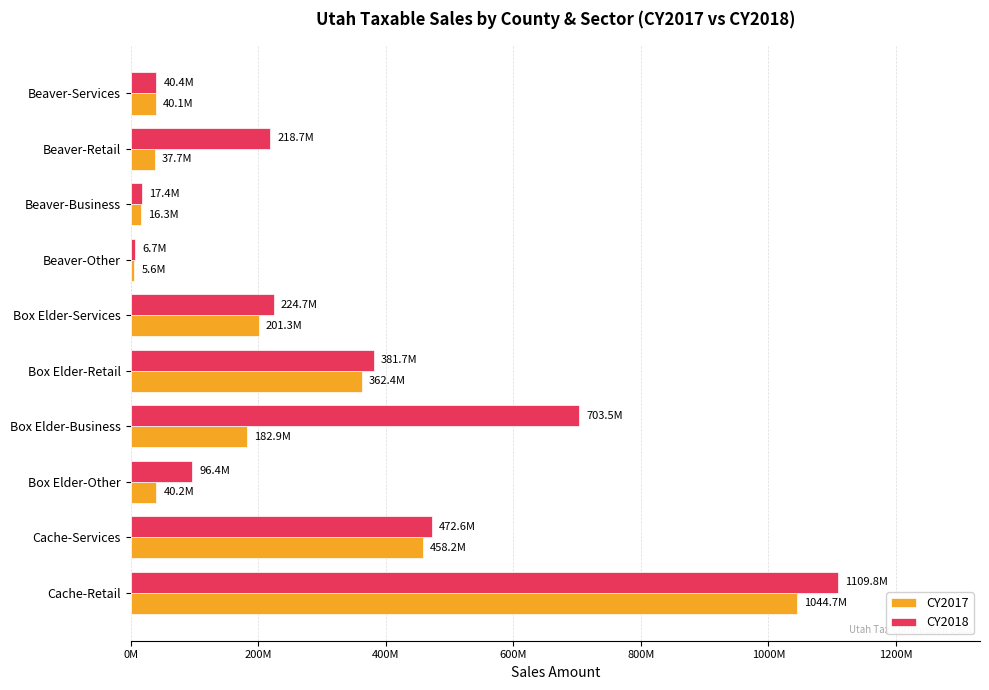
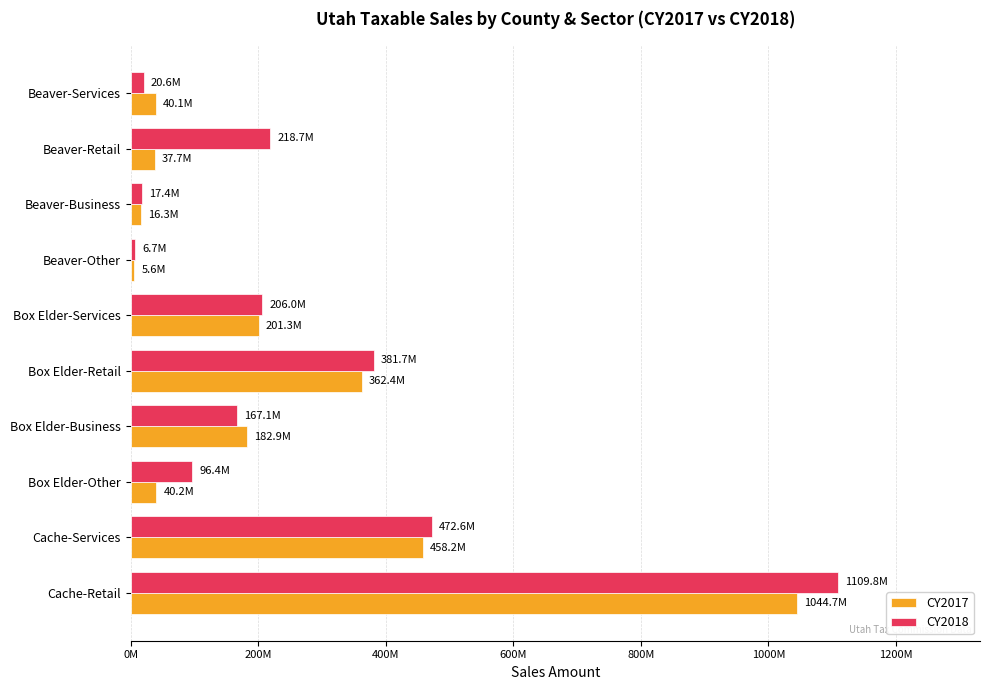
  {
    "CY2017": {
      "Beaver-Services": "40.1M",
      "Beaver-Retail": "37.7M",
      "Beaver-Business": "16.3M",
      "Beaver-Other": "5.6M",
      "Box Elder-Services": "201.3M",
      "Box Elder-Retail": "362.4M",
      "Box Elder-Business": "182.9M",
      "Box Elder-Other": "40.2M",
      "Cache-Services": "458.2M",
      "Cache-Retail": "1044.7M"
    },
    "CY2018": {
-     "Beaver-Services": "40.4M",
+     "Beaver-Services": "20.6M",
      "Beaver-Retail": "218.7M",
      "Beaver-Business": "17.4M",
      "Beaver-Other": "6.7M",
-     "Box Elder-Services": "224.7M",
+     "Box Elder-Services": "206.0M",
      "Box Elder-Retail": "381.7M",
-     "Box Elder-Business": "703.5M",
+     "Box Elder-Business": "167.1M",
      "Box Elder-Other": "96.4M",
      "Cache-Services": "472.6M",
      "Cache-Retail": "1109.8M"
    }
  }
